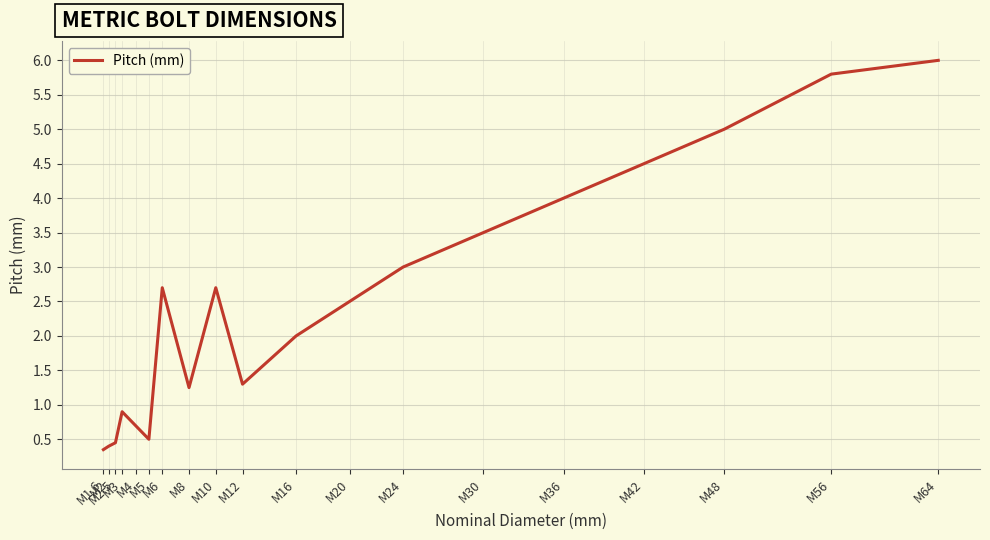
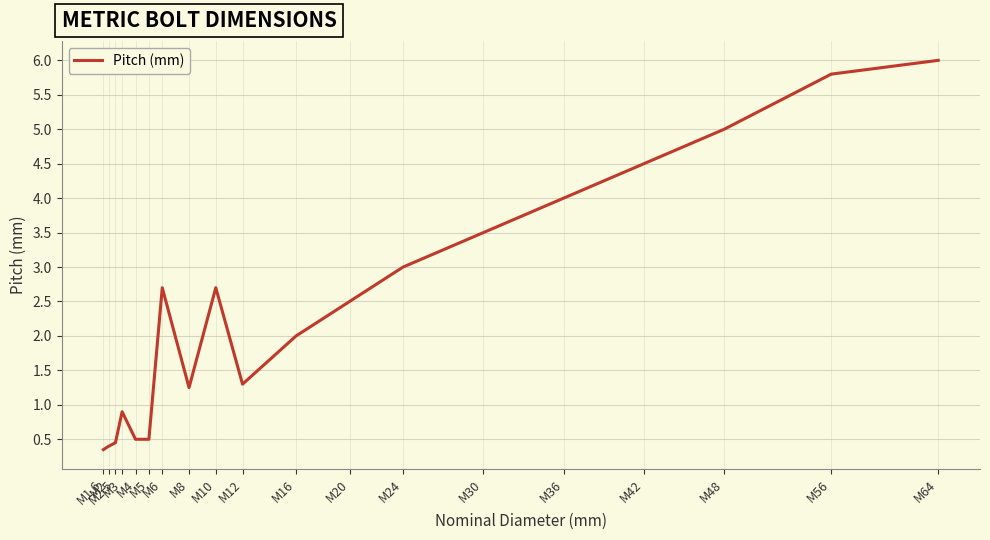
  {
    "M1.6": 0.4,
    "M2": 0.4,
    "M2.5": 0.5,
    "M3": 0.9,
-   "M4": 0.7,
+   "M4": 0.5,
    "M5": 0.5,
    "M6": 2.7,
    "M8": 1.3,
    "M10": 2.7,
    "M12": 1.3,
    "M16": 2.0,
    "M20": 2.5,
    "M24": 3.0,
    "M30": 3.5,
    "M36": 4.0,
    "M42": 4.5,
    "M48": 5.0,
    "M56": 5.8,
    "M64": 6.0
  }
